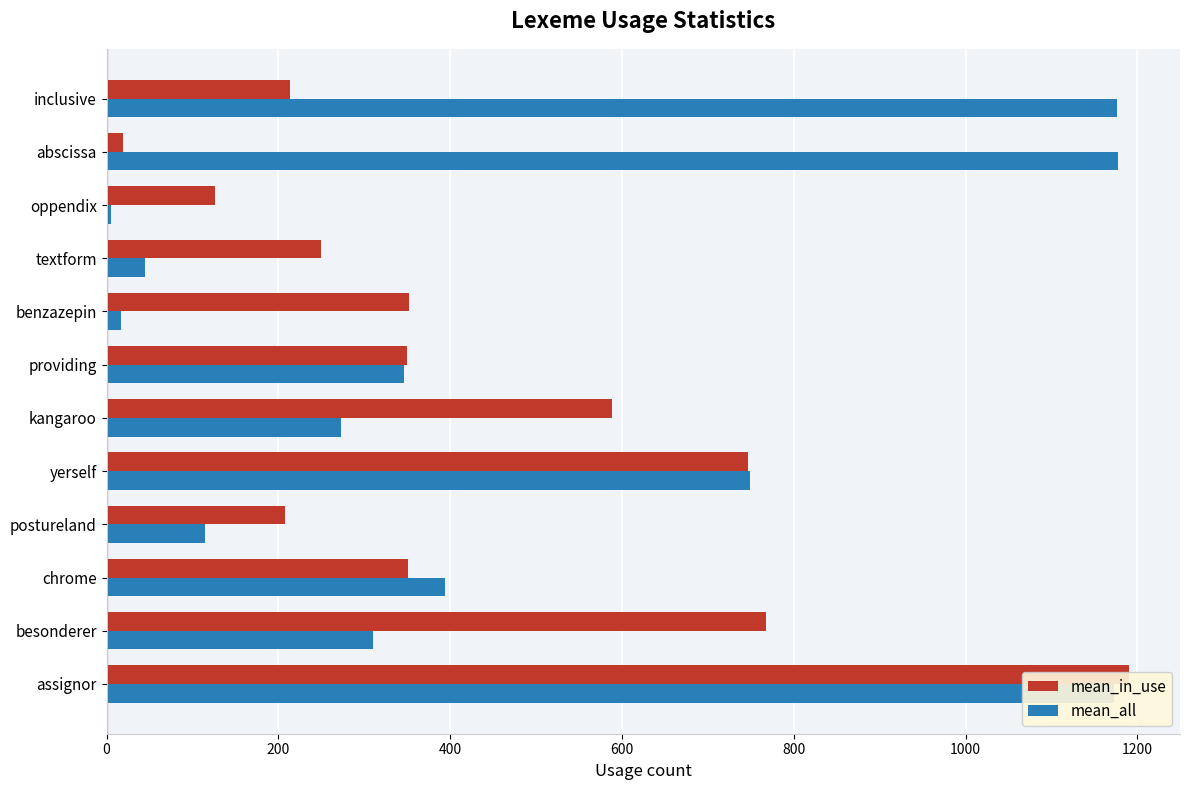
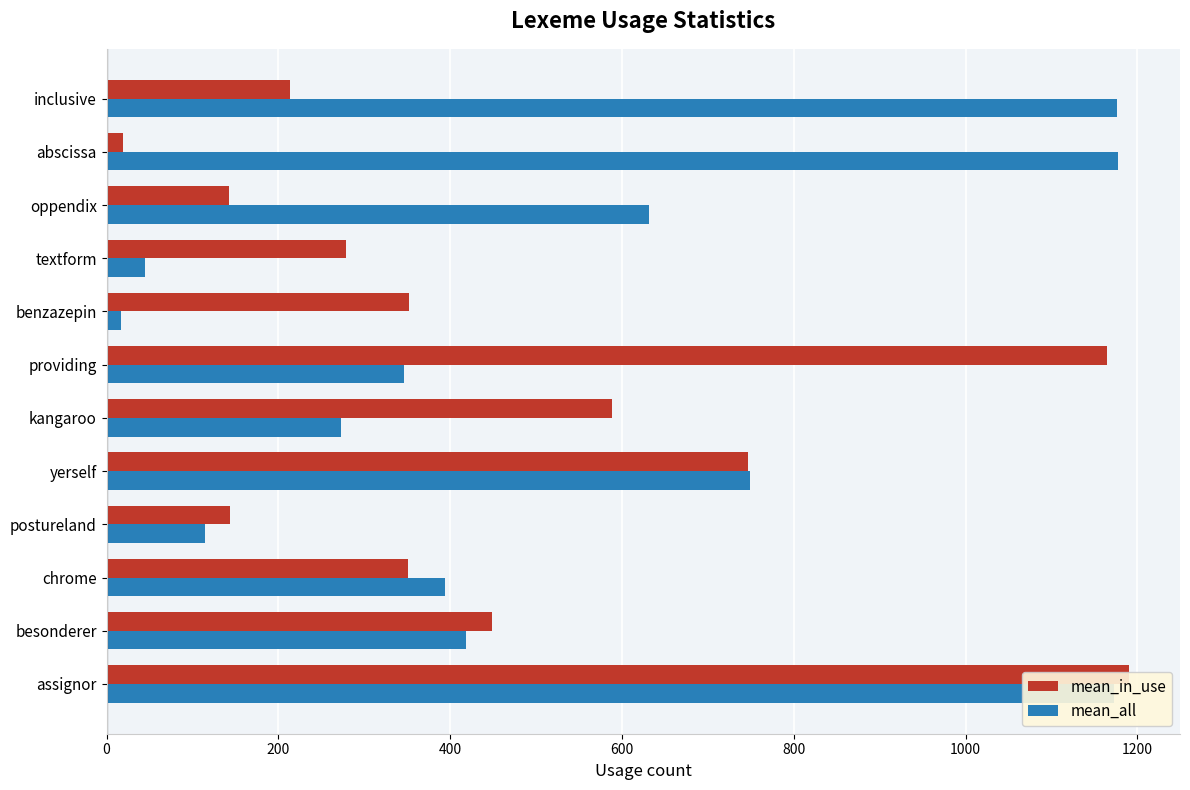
  {
    "mean_in_use": {
      "inclusive": 210,
      "abscissa": 20,
-     "oppendix": 130,
-     "textform": 250,
+     "oppendix": 140,
+     "textform": 280,
      "benzazepin": 350,
-     "providing": 350,
+     "providing": 1160,
      "kangaroo": 590,
      "yerself": 750,
-     "postureland": 210,
+     "postureland": 140,
      "chrome": 350,
-     "besonderer": 770
+     "besonderer": 450
    },
    "mean_all": {
      "inclusive": 1180,
      "abscissa": 1180,
-     "oppendix": 10,
+     "oppendix": 630,
      "textform": 50,
      "benzazepin": 20,
      "providing": 350,
      "kangaroo": 270,
      "yerself": 750,
      "postureland": 110,
      "chrome": 390,
-     "besonderer": 310
+     "besonderer": 420
    }
  }
